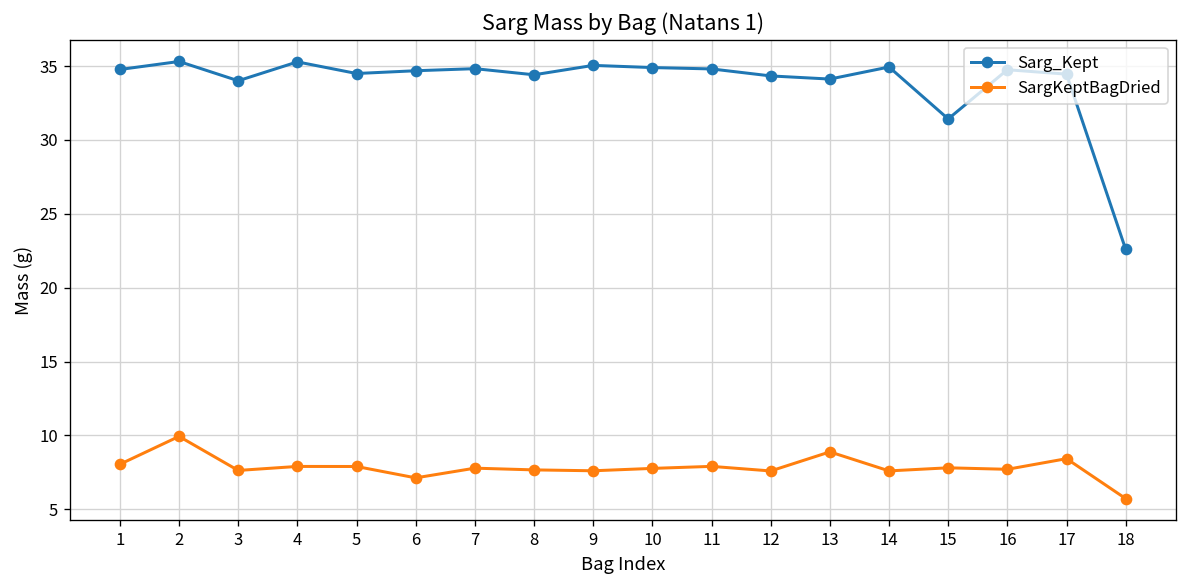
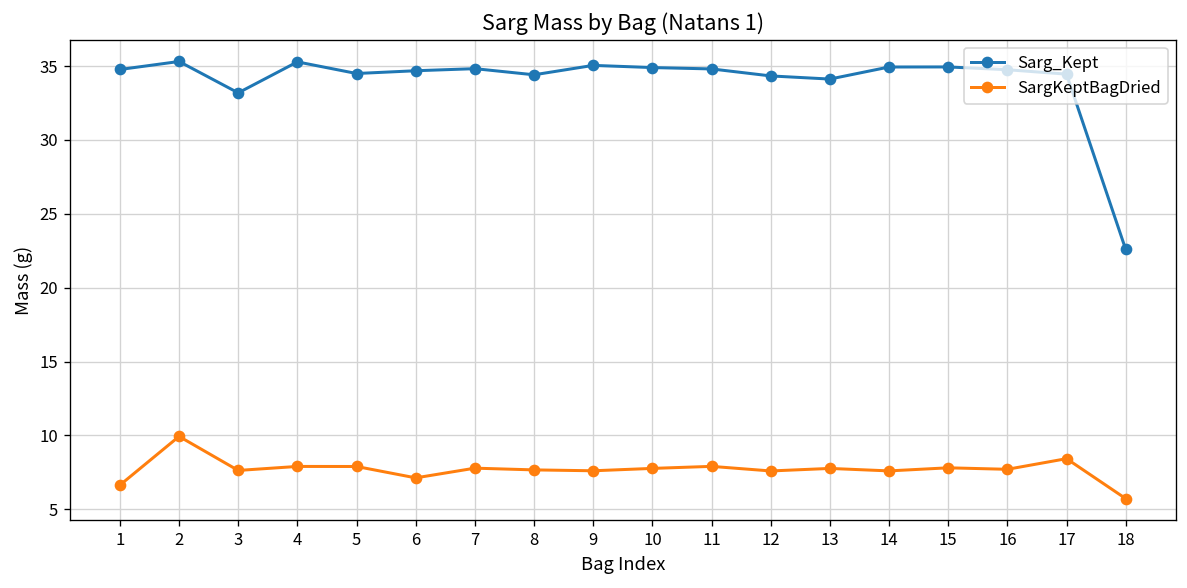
  {
    "Sarg_Kept": {
      "1": 34.8,
      "2": 35.3,
-     "3": 34.0,
+     "3": 33.2,
      "4": 35.3,
      "5": 34.5,
      "6": 34.7,
      "7": 34.8,
      "8": 34.4,
      "9": 35.0,
      "10": 34.9,
      "11": 34.8,
      "12": 34.3,
      "13": 34.1,
      "14": 34.9,
-     "15": 31.4,
+     "15": 34.9,
      "18": 22.6
    },
    "SargKeptBagDried": {
-     "1": 8.0,
+     "1": 6.6,
      "2": 9.9,
      "3": 7.6,
      "4": 7.9,
      "5": 7.9,
      "6": 7.1,
      "7": 7.8,
      "8": 7.7,
      "9": 7.6,
      "10": 7.8,
      "11": 7.9,
      "12": 7.6,
-     "13": 8.9,
+     "13": 7.8,
      "14": 7.6,
      "15": 7.8,
      "16": 7.7,
      "17": 8.4,
      "18": 5.7
    }
  }
